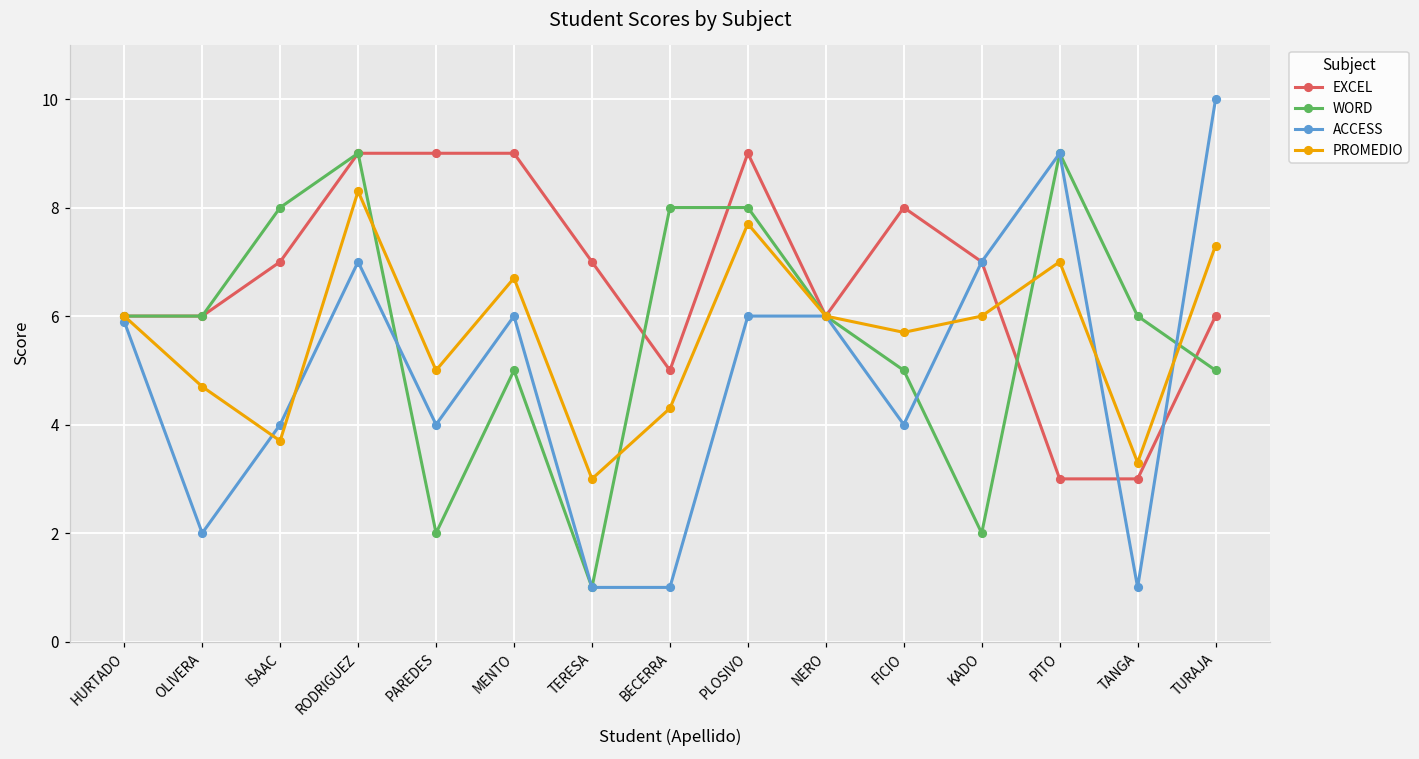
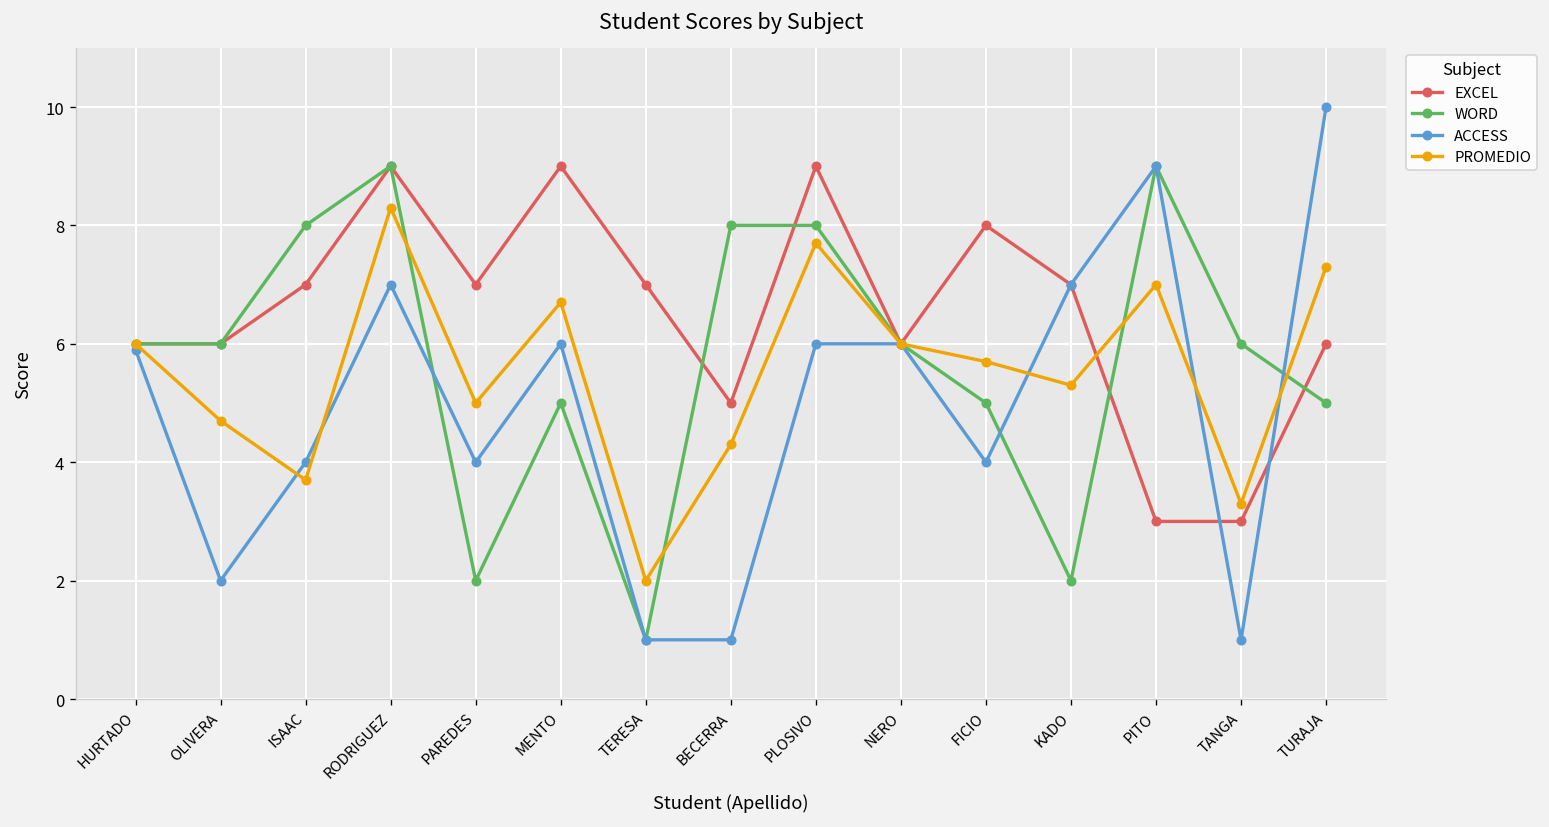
  {
    "EXCEL": {
      "ISAAC": 7,
-     "PAREDES": 9,
+     "PAREDES": 7,
      "MENTO": 9,
      "TERESA": 7,
      "BECERRA": 5,
      "PLOSIVO": 9,
      "FICIO": 8,
      "PITO": 3,
      "TANGA": 3,
      "TURAJA": 6
    },
    "WORD": {
      "ISAAC": 8.0,
      "PAREDES": 2.0,
      "MENTO": 5.0,
      "BECERRA": 8.0,
      "PLOSIVO": 8.0,
      "FICIO": 5.0,
      "KADO": 2.0,
      "TANGA": 6.0,
      "TURAJA": 5.0
    },
    "ACCESS": {
      "HURTADO": 5.9,
      "OLIVERA": 2.0,
      "ISAAC": 4.0,
      "RODRIGUEZ": 7.0,
      "PAREDES": 4.0,
      "MENTO": 6.0,
      "BECERRA": 1.0,
      "PLOSIVO": 6.0,
      "FICIO": 4.0,
      "TANGA": 1.0,
      "TURAJA": 10.0
    },
    "PROMEDIO": {
      "OLIVERA": 4.7,
      "ISAAC": 3.7,
      "RODRIGUEZ": 8.3,
      "PAREDES": 5.0,
      "MENTO": 6.7,
-     "TERESA": 3,
+     "TERESA": 2,
      "BECERRA": 4.3,
      "PLOSIVO": 7.7,
      "FICIO": 5.7,
-     "KADO": 6.0,
+     "KADO": 5.3,
      "PITO": 7.0,
      "TANGA": 3.3,
      "TURAJA": 7.3
    }
  }
